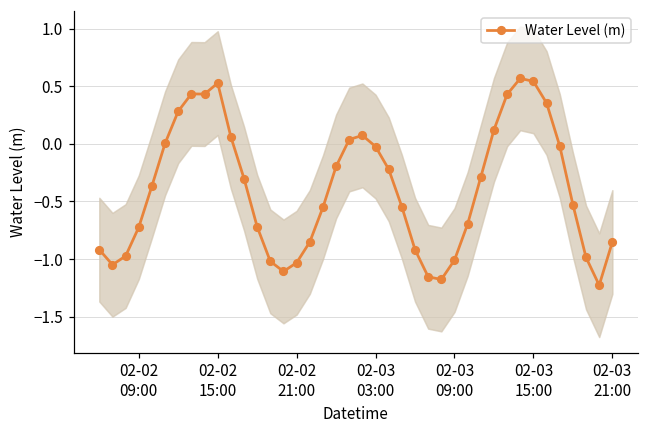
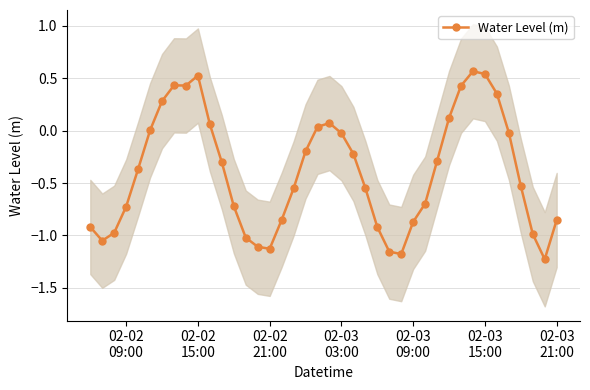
  {
    "Water Level (m)": {
      "02-02 09:00": -0.72,
      "02-02 15:00": 0.53,
-     "02-02 21:00": -1.03,
+     "02-02 21:00": -1.13,
      "02-03 03:00": -0.02,
-     "02-03 09:00": -1.01,
+     "02-03 09:00": -0.87,
      "02-03 15:00": 0.54,
      "02-03 21:00": -0.85
    }
  }
